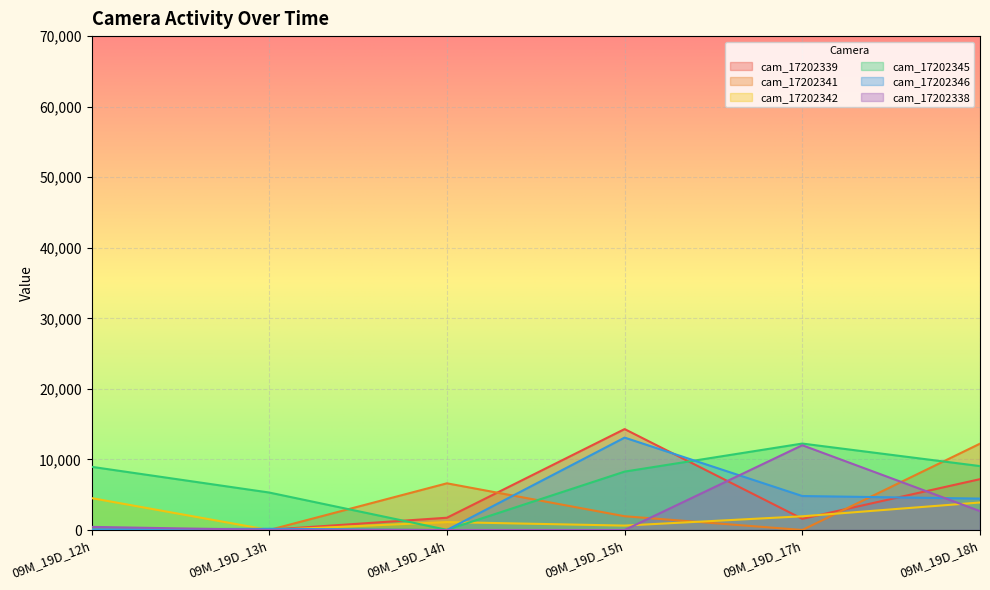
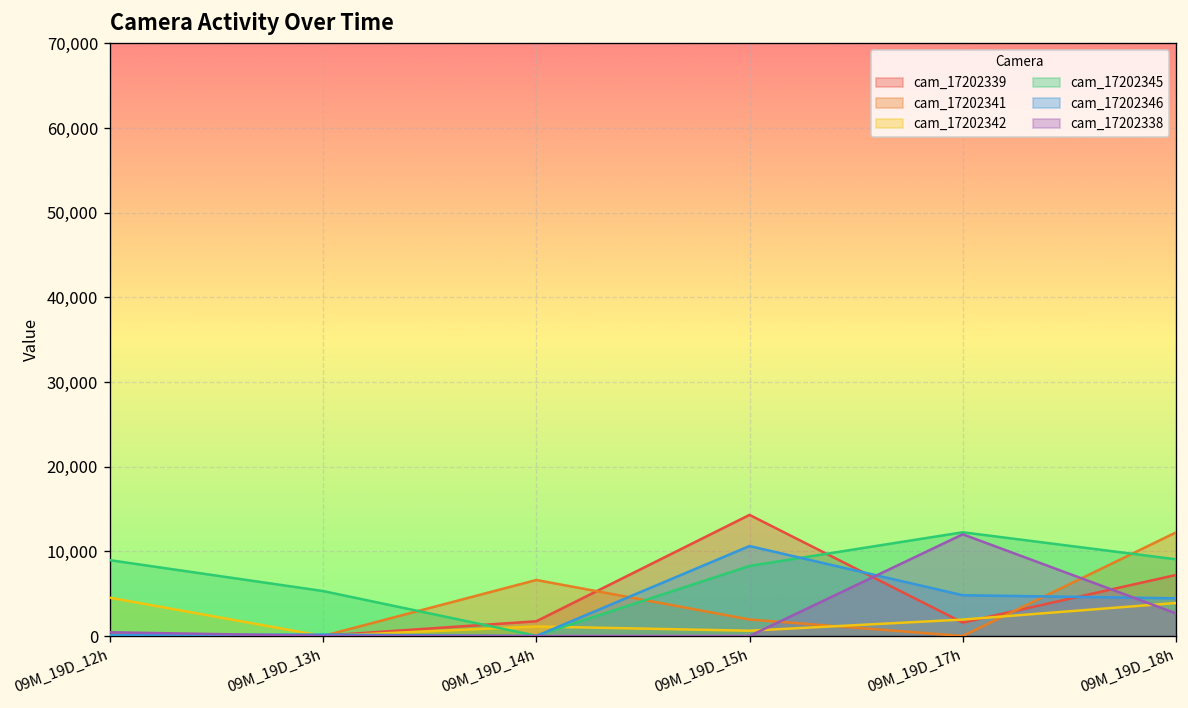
  {
    "cam_17202345": {
      "09M_19D_12h": "9,000",
      "09M_19D_13h": "5,000",
      "09M_19D_15h": "8,000",
      "09M_19D_18h": "9,000"
    },
    "cam_17202346": {
-     "09M_19D_15h": "13,000",
+     "09M_19D_15h": "11,000",
      "09M_19D_17h": "5,000",
      "09M_19D_18h": "4,000"
    },
    "cam_17202338": {
      "09M_19D_15h": "0",
      "09M_19D_18h": "3,000"
    }
  }
